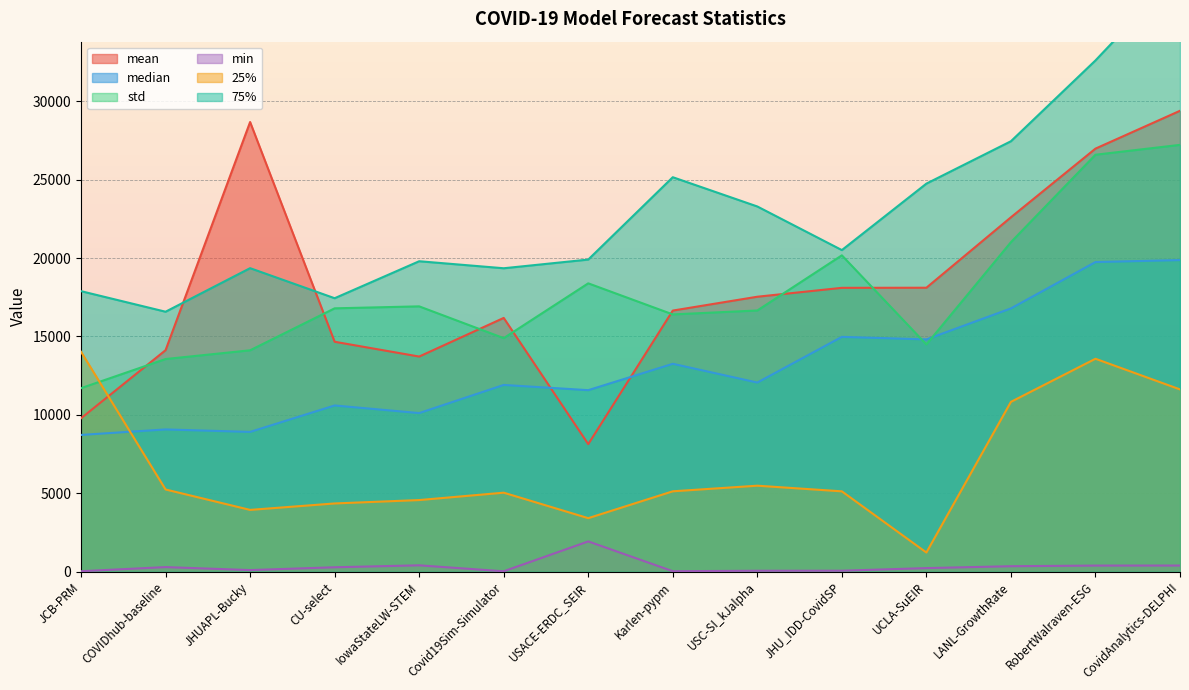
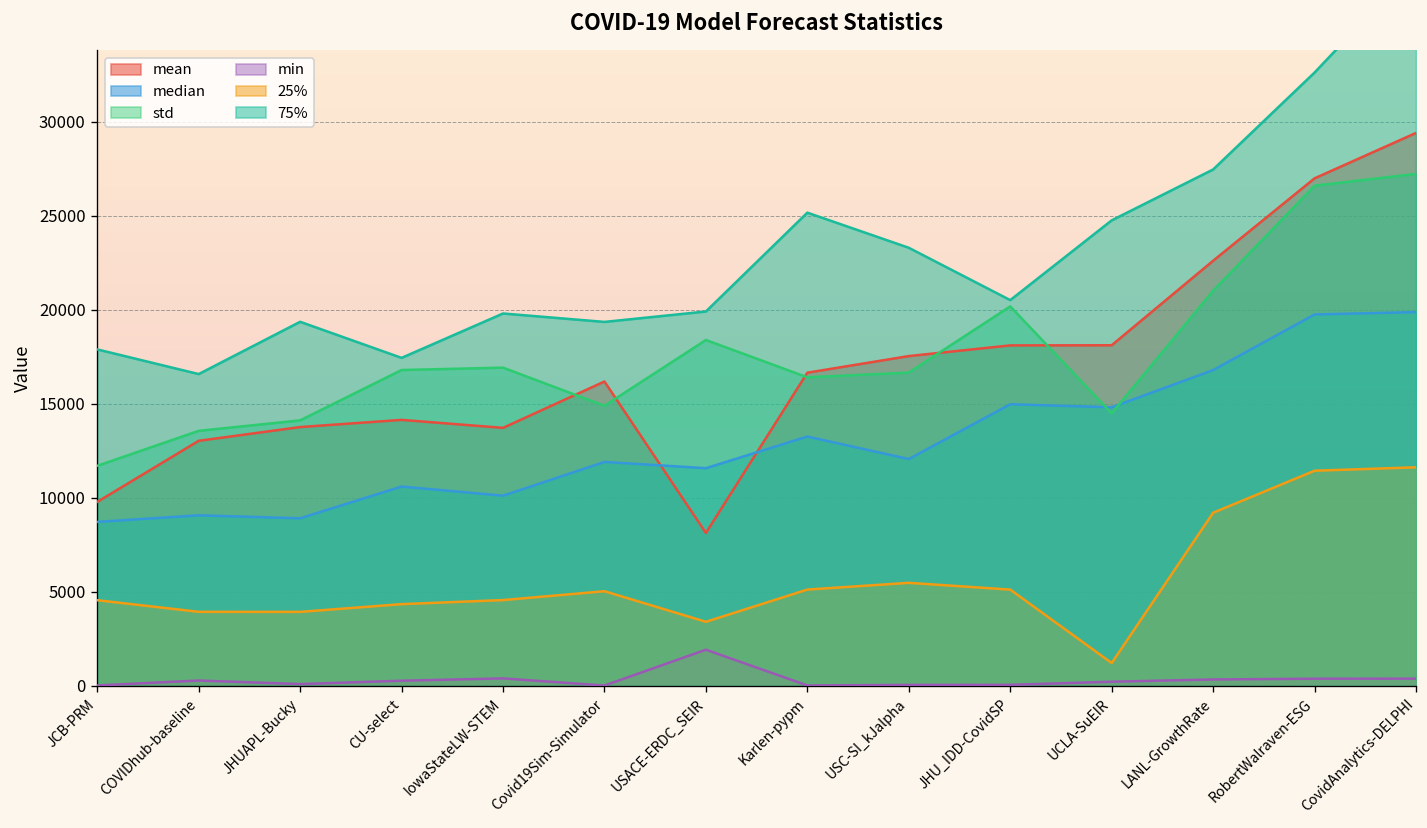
  {
    "mean": {
      "JCB-PRM": 9800,
-     "COVIDhub-baseline": 14100,
-     "JHUAPL-Bucky": 28700,
-     "CU-select": 14700,
+     "COVIDhub-baseline": 13000,
+     "JHUAPL-Bucky": 13800,
+     "CU-select": 14100,
      "IowaStateLW-STEM": 13700,
      "Covid19Sim-Simulator": 16200,
      "USACE-ERDC_SEIR": 8100,
      "Karlen-pypm": 16700,
      "USC-SI_kJalpha": 17500,
      "JHU_IDD-CovidSP": 18100,
      "UCLA-SuEIR": 18100,
      "LANL-GrowthRate": 22600,
      "RobertWalraven-ESG": 27000,
      "CovidAnalytics-DELPHI": 29400
    },
    "min": {
      "JCB-PRM": 0,
      "COVIDhub-baseline": 300,
      "JHUAPL-Bucky": 100,
      "CU-select": 300,
      "IowaStateLW-STEM": 400,
      "Covid19Sim-Simulator": 0,
      "USACE-ERDC_SEIR": 1900,
      "Karlen-pypm": 0,
      "USC-SI_kJalpha": 100,
      "JHU_IDD-CovidSP": 100,
      "UCLA-SuEIR": 200,
      "LANL-GrowthRate": 300,
      "RobertWalraven-ESG": 400,
      "CovidAnalytics-DELPHI": 400
    },
    "25%": {
-     "JCB-PRM": 14000,
-     "COVIDhub-baseline": 5200,
+     "JCB-PRM": 4600,
+     "COVIDhub-baseline": 3900,
      "JHUAPL-Bucky": 3900,
      "CU-select": 4300,
      "IowaStateLW-STEM": 4600,
      "Covid19Sim-Simulator": 5000,
      "USACE-ERDC_SEIR": 3400,
      "Karlen-pypm": 5100,
      "USC-SI_kJalpha": 5500,
      "JHU_IDD-CovidSP": 5100,
      "UCLA-SuEIR": 1200,
-     "LANL-GrowthRate": 10800,
-     "RobertWalraven-ESG": 13600,
+     "LANL-GrowthRate": 9200,
+     "RobertWalraven-ESG": 11400,
      "CovidAnalytics-DELPHI": 11600
    }
  }
